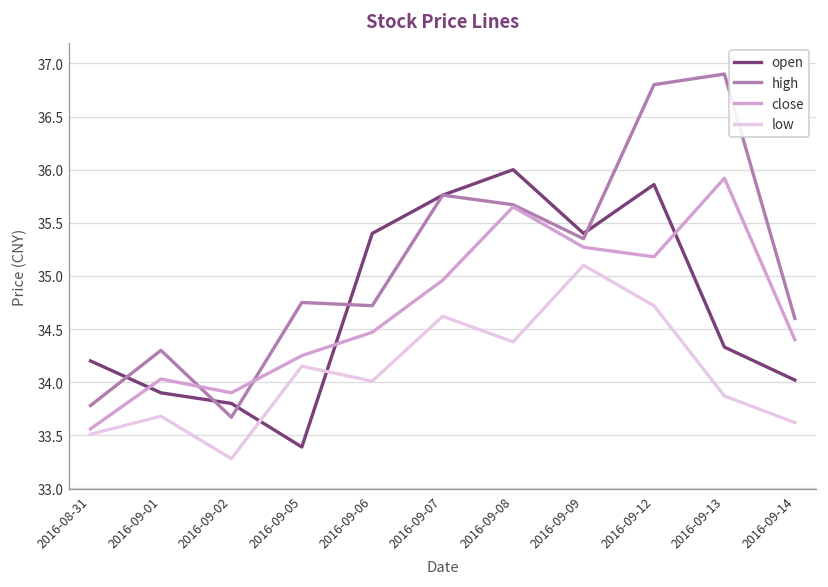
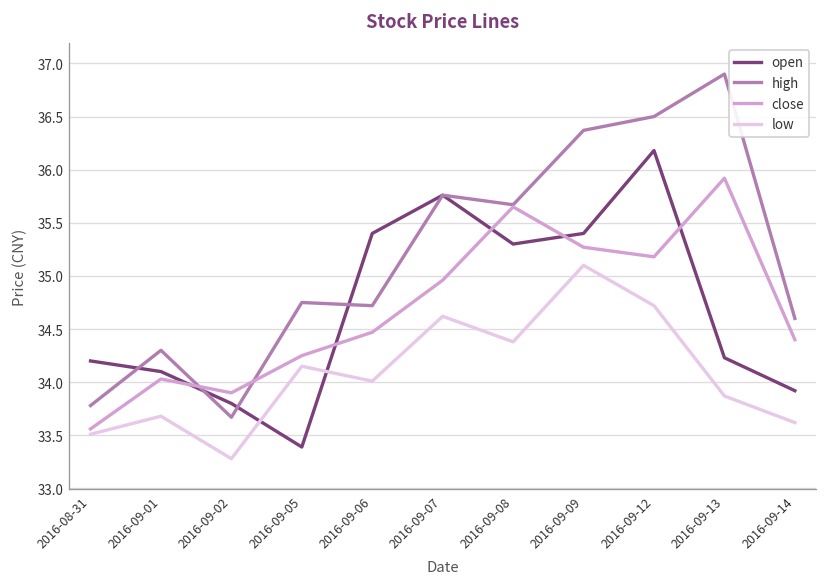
  {
    "open": {
      "2016-08-31": 34.2,
-     "2016-09-01": 33.9,
+     "2016-09-01": 34.1,
      "2016-09-02": 33.8,
      "2016-09-05": 33.4,
      "2016-09-06": 35.4,
-     "2016-09-08": 36.0,
+     "2016-09-08": 35.3,
      "2016-09-09": 35.4,
-     "2016-09-12": 35.9,
-     "2016-09-13": 34.3,
-     "2016-09-14": 34.0
+     "2016-09-12": 36.2,
+     "2016-09-13": 34.2,
+     "2016-09-14": 33.9
    },
    "high": {
      "2016-08-31": 33.8,
      "2016-09-01": 34.3,
      "2016-09-02": 33.7,
      "2016-09-05": 34.8,
      "2016-09-06": 34.7,
-     "2016-09-09": 35.4,
-     "2016-09-12": 36.8,
+     "2016-09-09": 36.4,
+     "2016-09-12": 36.5,
      "2016-09-13": 36.9,
      "2016-09-14": 34.6
    }
  }
